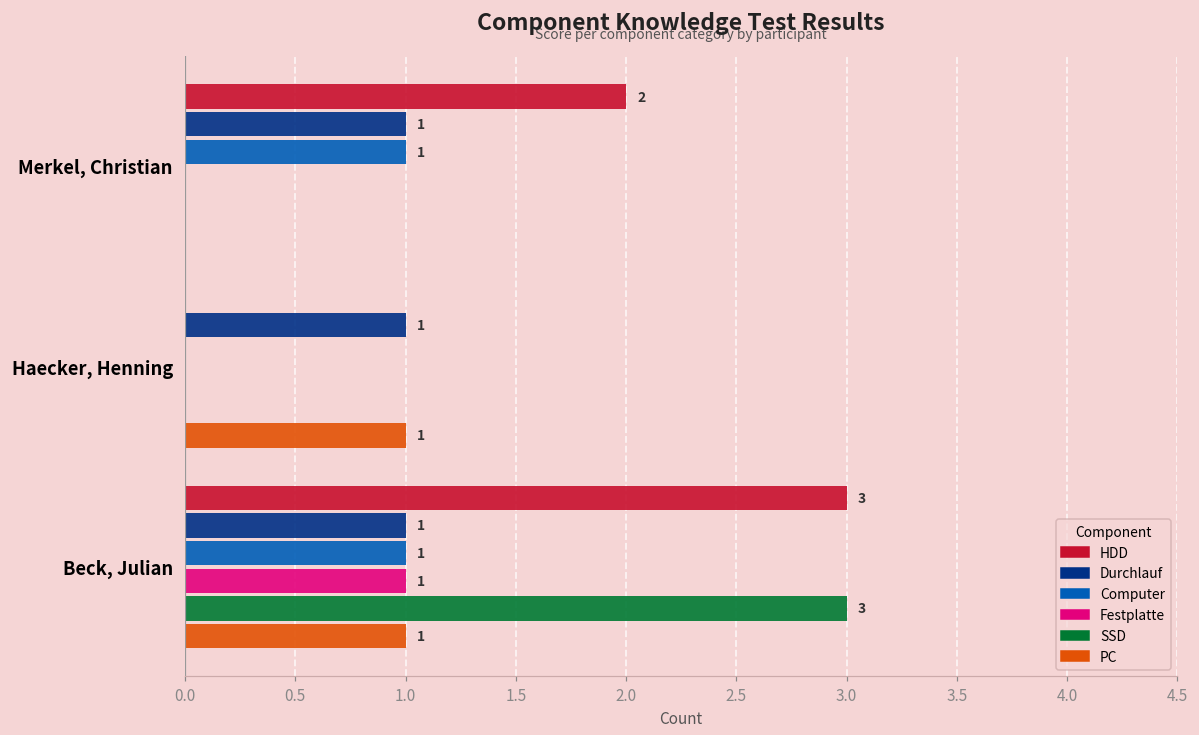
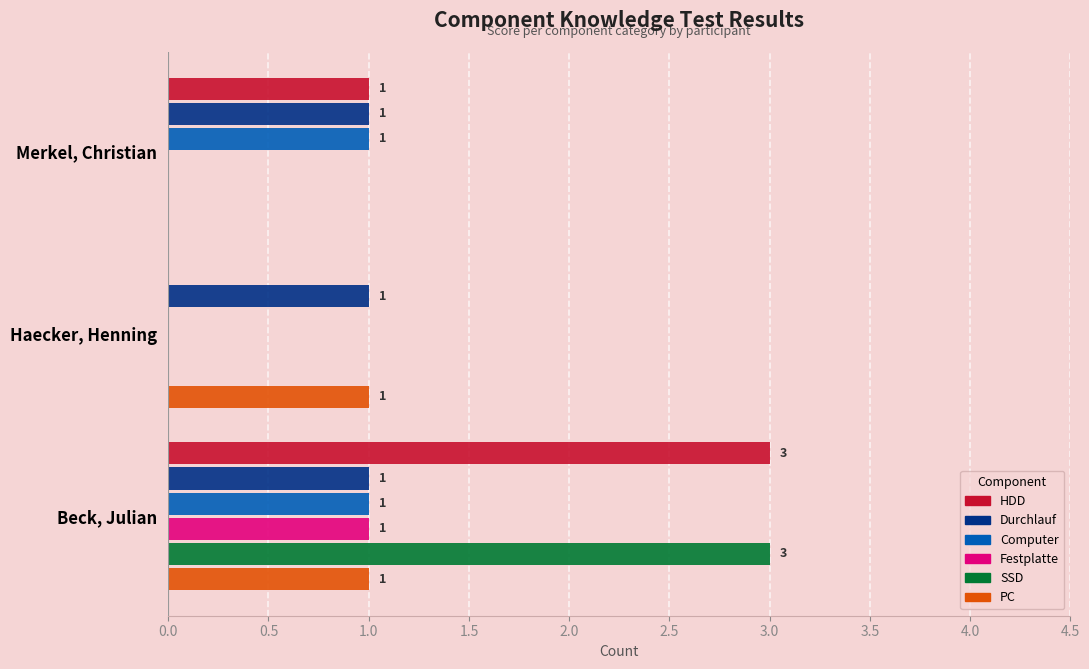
  {
    "HDD": {
-     "Merkel, Christian": 2,
+     "Merkel, Christian": 1,
      "Beck, Julian": 3
    },
    "Durchlauf": {
      "Merkel, Christian": 1,
      "Haecker, Henning": 1,
      "Beck, Julian": 1
    },
    "Computer": {
      "Merkel, Christian": 1,
      "Beck, Julian": 1
    },
    "Festplatte": {
      "Beck, Julian": 1
    },
    "SSD": {
      "Beck, Julian": 3
    },
    "PC": {
      "Haecker, Henning": 1,
      "Beck, Julian": 1
    }
  }
